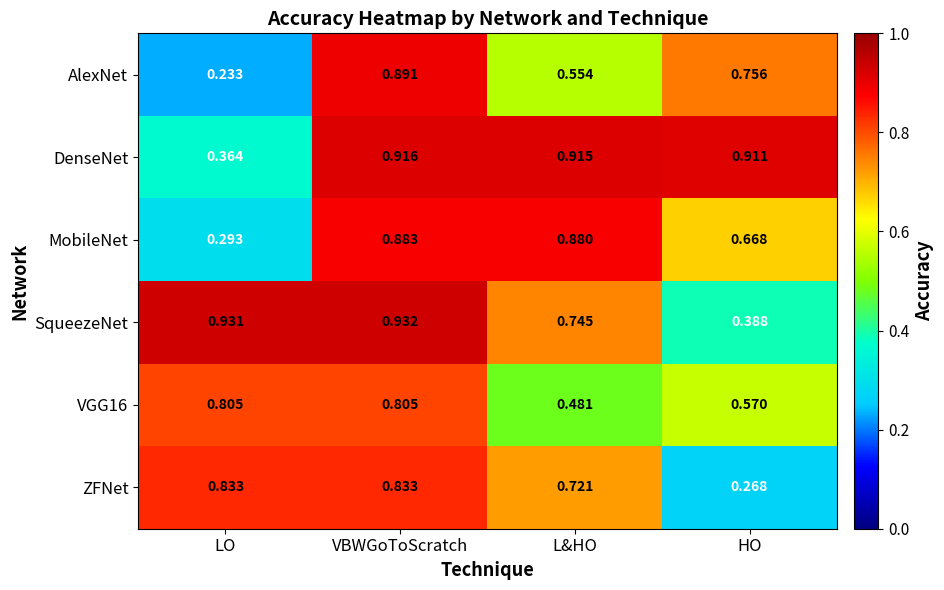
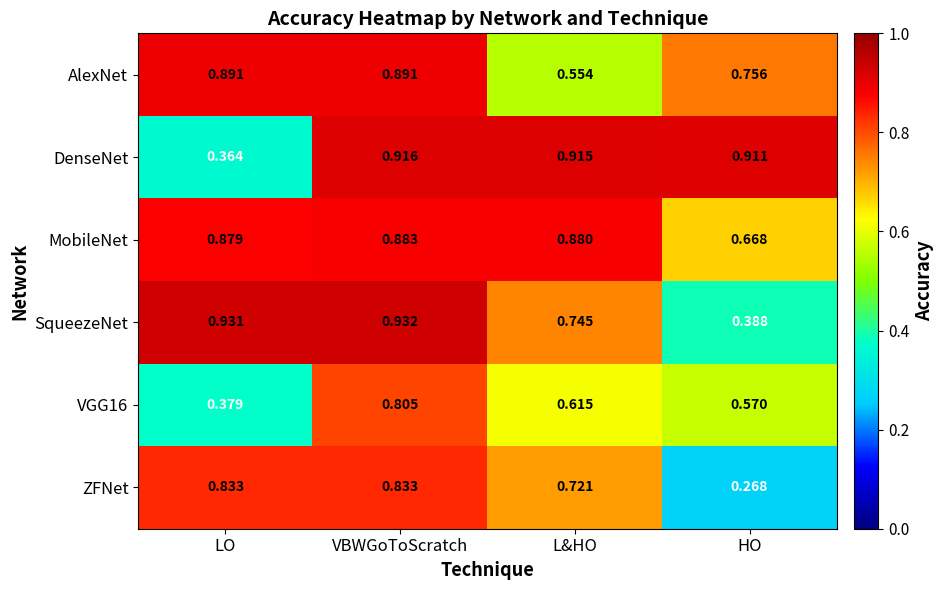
  {
    "AlexNet": {
-     "LO": 0.233,
+     "LO": 0.891,
      "VBWGoToScratch": 0.891,
      "L&HO": 0.554,
      "HO": 0.756
    },
    "DenseNet": {
      "LO": 0.364,
      "VBWGoToScratch": 0.916,
      "L&HO": 0.915,
      "HO": 0.911
    },
    "MobileNet": {
-     "LO": 0.293,
+     "LO": 0.879,
      "VBWGoToScratch": 0.883,
      "L&HO": 0.880,
      "HO": 0.668
    },
    "SqueezeNet": {
      "LO": 0.931,
      "VBWGoToScratch": 0.932,
      "L&HO": 0.745,
      "HO": 0.388
    },
    "VGG16": {
-     "LO": 0.805,
+     "LO": 0.379,
      "VBWGoToScratch": 0.805,
-     "L&HO": 0.481,
+     "L&HO": 0.615,
      "HO": 0.570
    },
    "ZFNet": {
      "LO": 0.833,
      "VBWGoToScratch": 0.833,
      "L&HO": 0.721,
      "HO": 0.268
    }
  }
